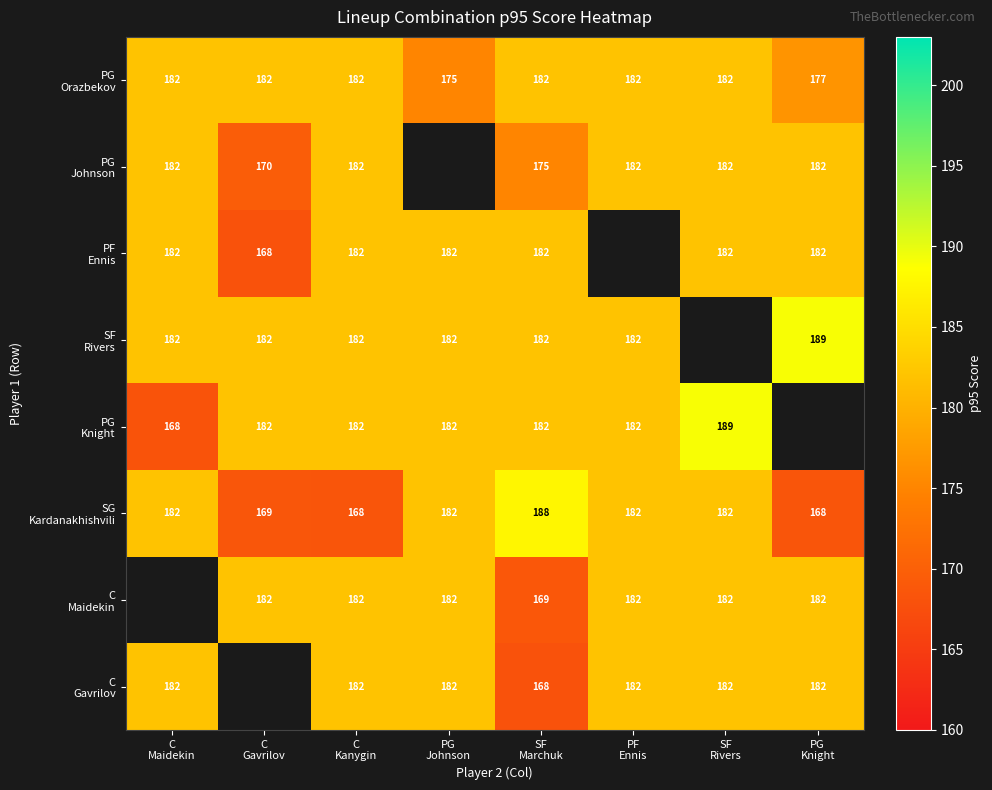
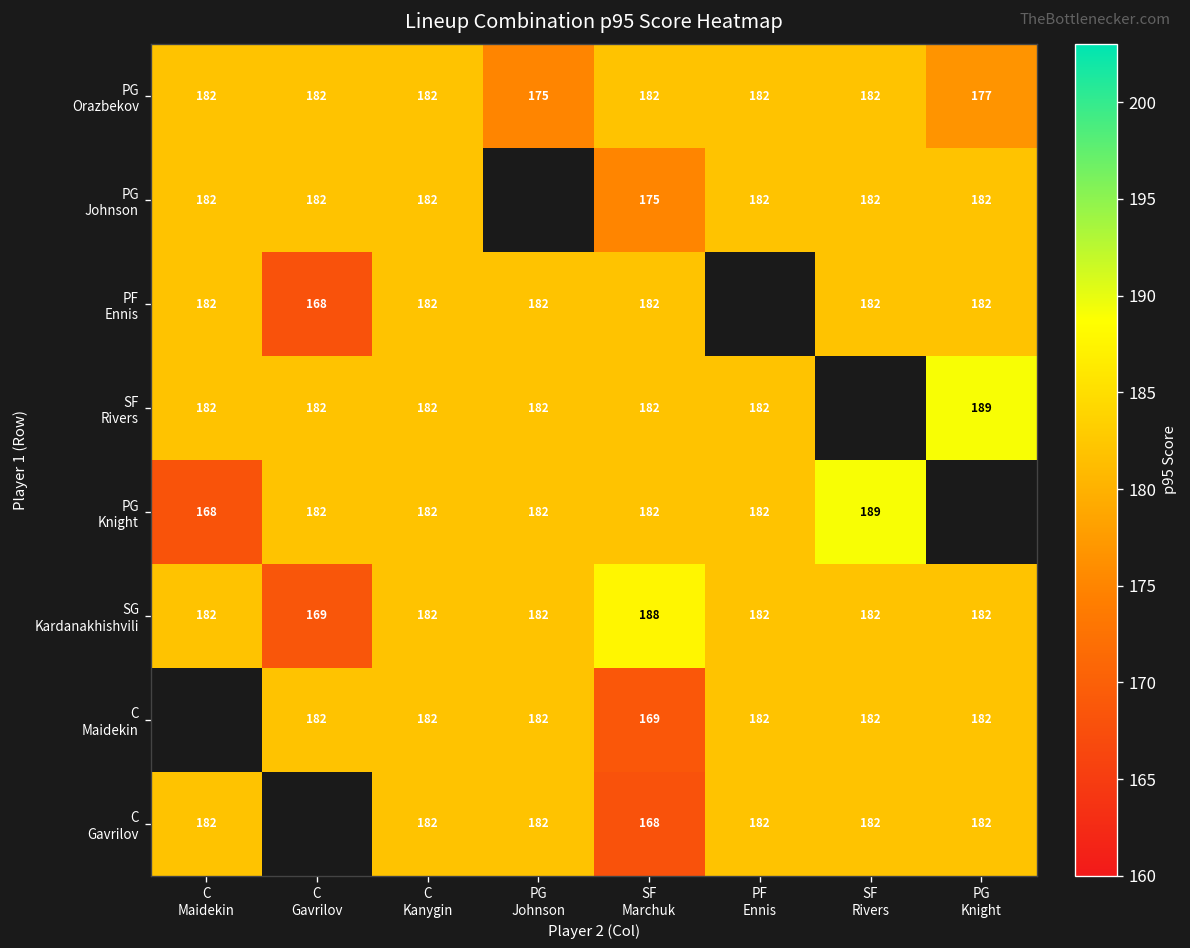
  {
    "PG Orazbekov": {
      "C Maidekin": 182,
      "C Gavrilov": 182,
      "C Kanygin": 182,
      "PG Johnson": 175,
      "SF Marchuk": 182,
      "PF Ennis": 182,
      "SF Rivers": 182,
      "PG Knight": 177
    },
    "PG Johnson": {
      "C Maidekin": 182,
-     "C Gavrilov": 170,
+     "C Gavrilov": 182,
      "C Kanygin": 182,
      "SF Marchuk": 175,
      "PF Ennis": 182,
      "SF Rivers": 182,
      "PG Knight": 182
    },
    "PF Ennis": {
      "C Maidekin": 182,
      "C Gavrilov": 168,
      "C Kanygin": 182,
      "PG Johnson": 182,
      "SF Marchuk": 182,
      "SF Rivers": 182,
      "PG Knight": 182
    },
    "SF Rivers": {
      "C Maidekin": 182,
      "C Gavrilov": 182,
      "C Kanygin": 182,
      "PG Johnson": 182,
      "SF Marchuk": 182,
      "PF Ennis": 182,
      "PG Knight": 189
    },
    "PG Knight": {
      "C Maidekin": 168,
      "C Gavrilov": 182,
      "C Kanygin": 182,
      "PG Johnson": 182,
      "SF Marchuk": 182,
      "PF Ennis": 182,
      "SF Rivers": 189
    },
    "SG Kardanakhishvili": {
      "C Maidekin": 182,
      "C Gavrilov": 169,
-     "C Kanygin": 168,
+     "C Kanygin": 182,
      "PG Johnson": 182,
      "SF Marchuk": 188,
      "PF Ennis": 182,
      "SF Rivers": 182,
-     "PG Knight": 168
+     "PG Knight": 182
    },
    "C Maidekin": {
      "C Gavrilov": 182,
      "C Kanygin": 182,
      "PG Johnson": 182,
      "SF Marchuk": 169,
      "PF Ennis": 182,
      "SF Rivers": 182,
      "PG Knight": 182
    },
    "C Gavrilov": {
      "C Maidekin": 182,
      "C Kanygin": 182,
      "PG Johnson": 182,
      "SF Marchuk": 168,
      "PF Ennis": 182,
      "SF Rivers": 182,
      "PG Knight": 182
    }
  }
